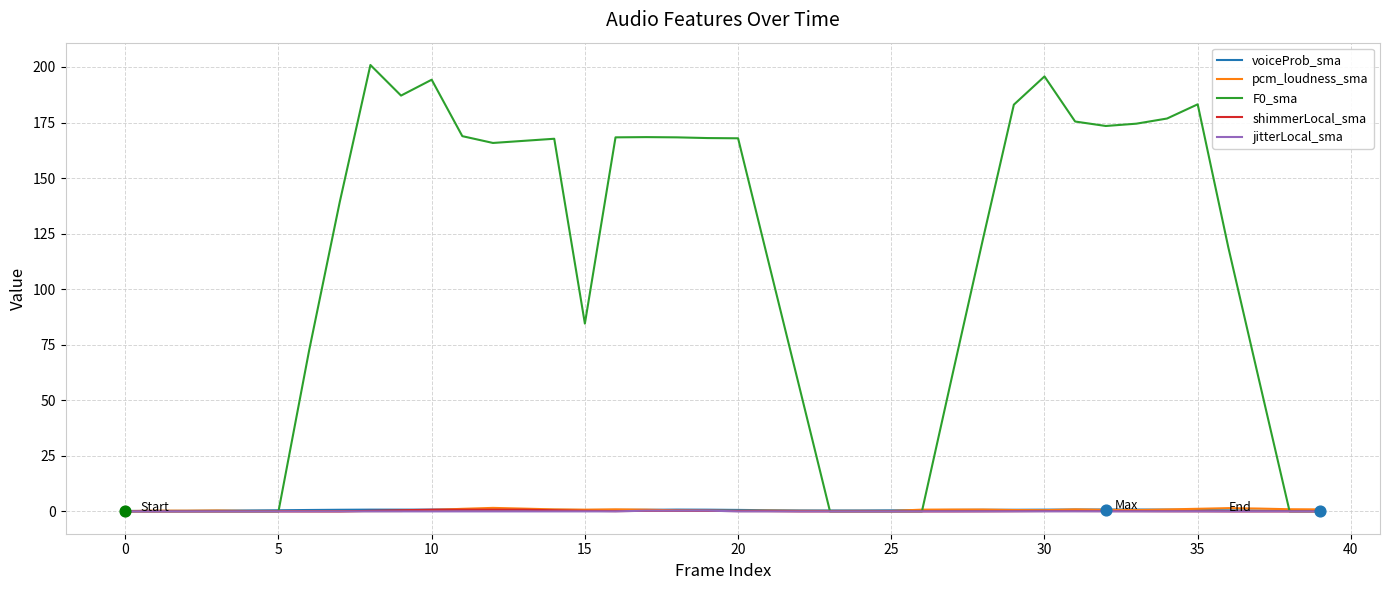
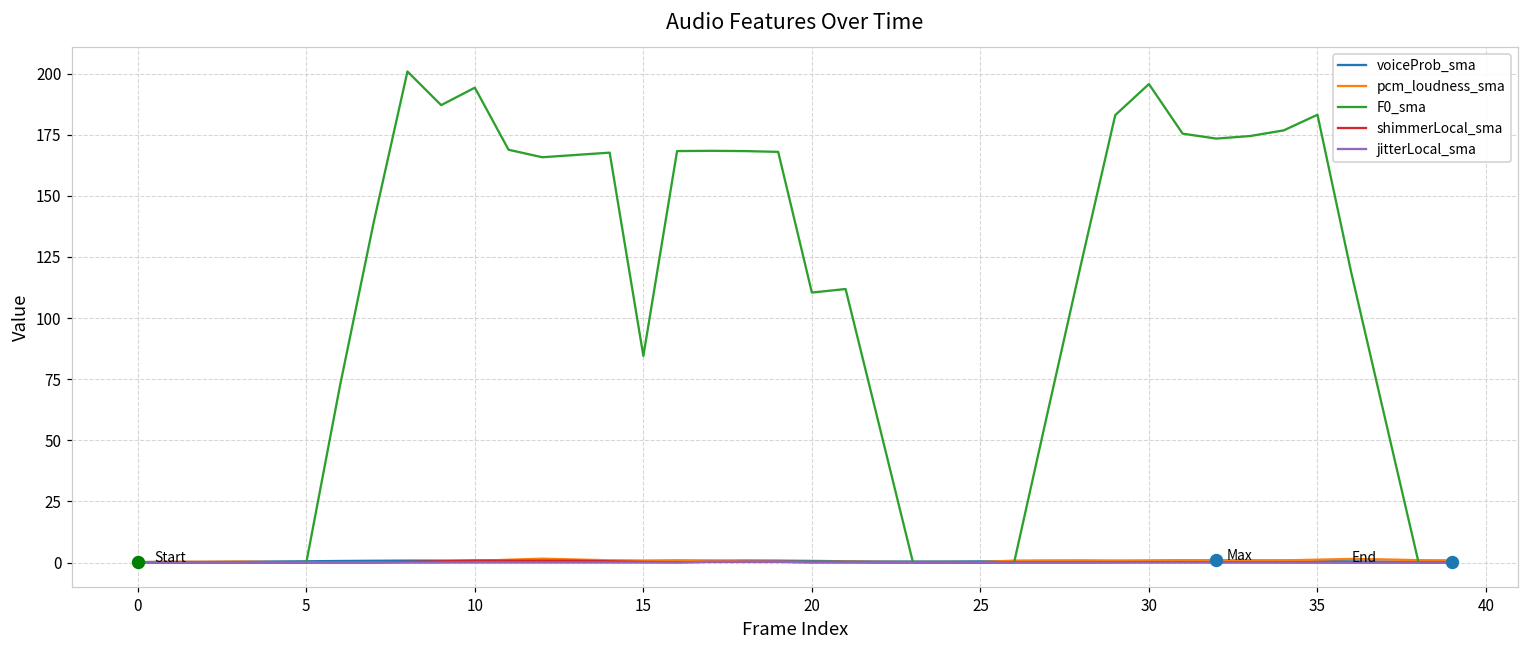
  {
    "F0_sma": {
      "10": 194,
      "15": 85,
-     "20": 168,
+     "20": 110,
      "30": 196,
      "35": 183
    }
  }
